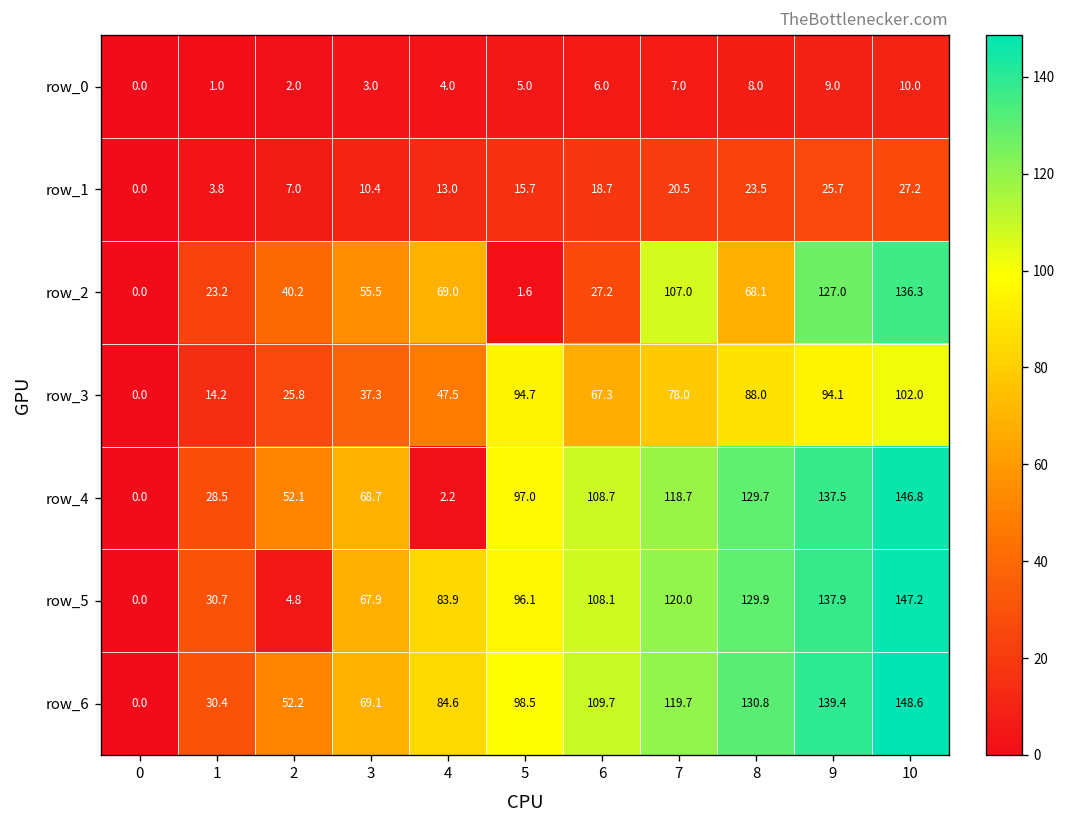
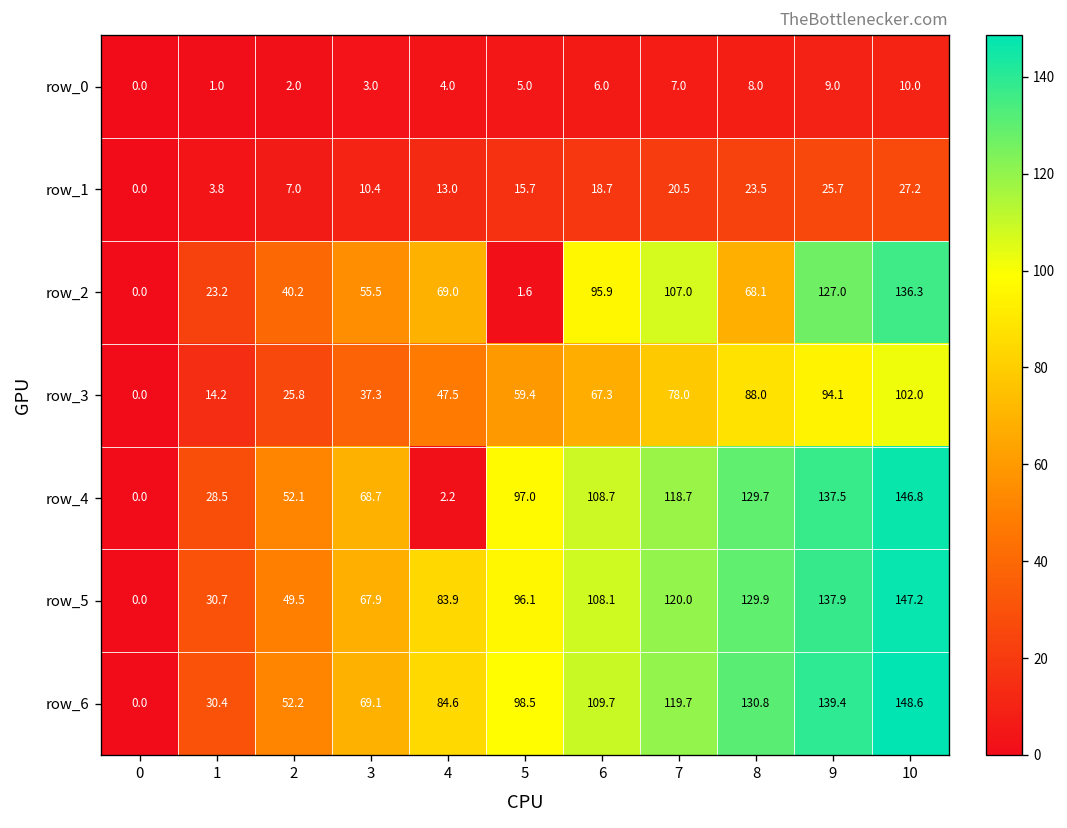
  {
    "row_0": {
      "0": 0.0,
      "1": 1.0,
      "2": 2.0,
      "3": 3.0,
      "4": 4.0,
      "5": 5.0,
      "6": 6.0,
      "7": 7.0,
      "8": 8.0,
      "9": 9.0,
      "10": 10.0
    },
    "row_1": {
      "0": 0.0,
      "1": 3.8,
      "2": 7.0,
      "3": 10.4,
      "4": 13.0,
      "5": 15.7,
      "6": 18.7,
      "7": 20.5,
      "8": 23.5,
      "9": 25.7,
      "10": 27.2
    },
    "row_2": {
      "0": 0.0,
      "1": 23.2,
      "2": 40.2,
      "3": 55.5,
      "4": 69.0,
      "5": 1.6,
-     "6": 27.2,
+     "6": 95.9,
      "7": 107.0,
      "8": 68.1,
      "9": 127.0,
      "10": 136.3
    },
    "row_3": {
      "0": 0.0,
      "1": 14.2,
      "2": 25.8,
      "3": 37.3,
      "4": 47.5,
-     "5": 94.7,
+     "5": 59.4,
      "6": 67.3,
      "7": 78.0,
      "8": 88.0,
      "9": 94.1,
      "10": 102.0
    },
    "row_4": {
      "0": 0.0,
      "1": 28.5,
      "2": 52.1,
      "3": 68.7,
      "4": 2.2,
      "5": 97.0,
      "6": 108.7,
      "7": 118.7,
      "8": 129.7,
      "9": 137.5,
      "10": 146.8
    },
    "row_5": {
      "0": 0.0,
      "1": 30.7,
-     "2": 4.8,
+     "2": 49.5,
      "3": 67.9,
      "4": 83.9,
      "5": 96.1,
      "6": 108.1,
      "7": 120.0,
      "8": 129.9,
      "9": 137.9,
      "10": 147.2
    },
    "row_6": {
      "0": 0.0,
      "1": 30.4,
      "2": 52.2,
      "3": 69.1,
      "4": 84.6,
      "5": 98.5,
      "6": 109.7,
      "7": 119.7,
      "8": 130.8,
      "9": 139.4,
      "10": 148.6
    }
  }
